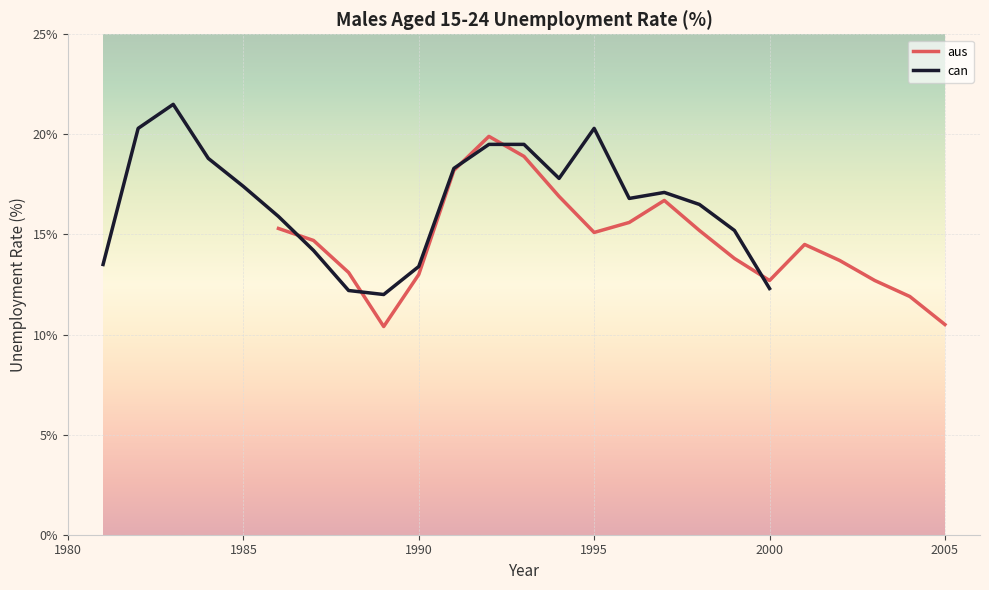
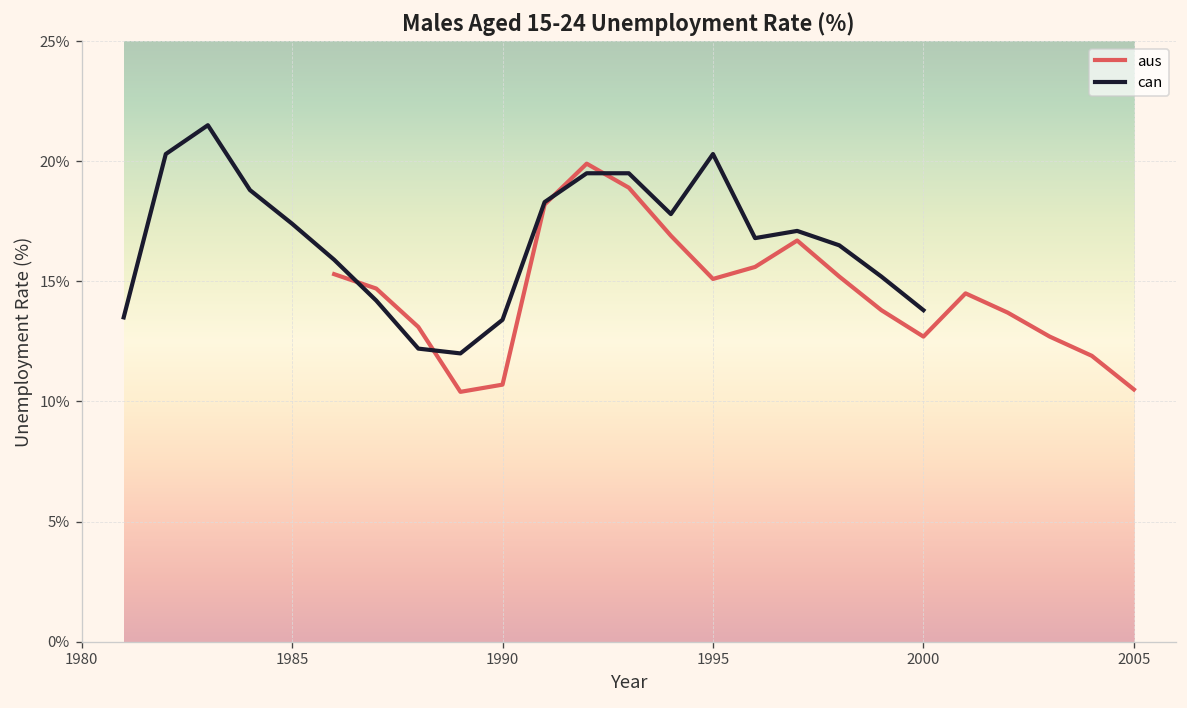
  {
    "aus": {
-     "1990": "13.0%",
+     "1990": "10.7%",
      "1995": "15.1%",
      "2000": "12.7%",
      "2005": "10.5%"
    },
    "can": {
      "1985": "17.4%",
      "1990": "13.4%",
      "1995": "20.3%",
-     "2000": "12.3%"
+     "2000": "13.8%"
    }
  }
